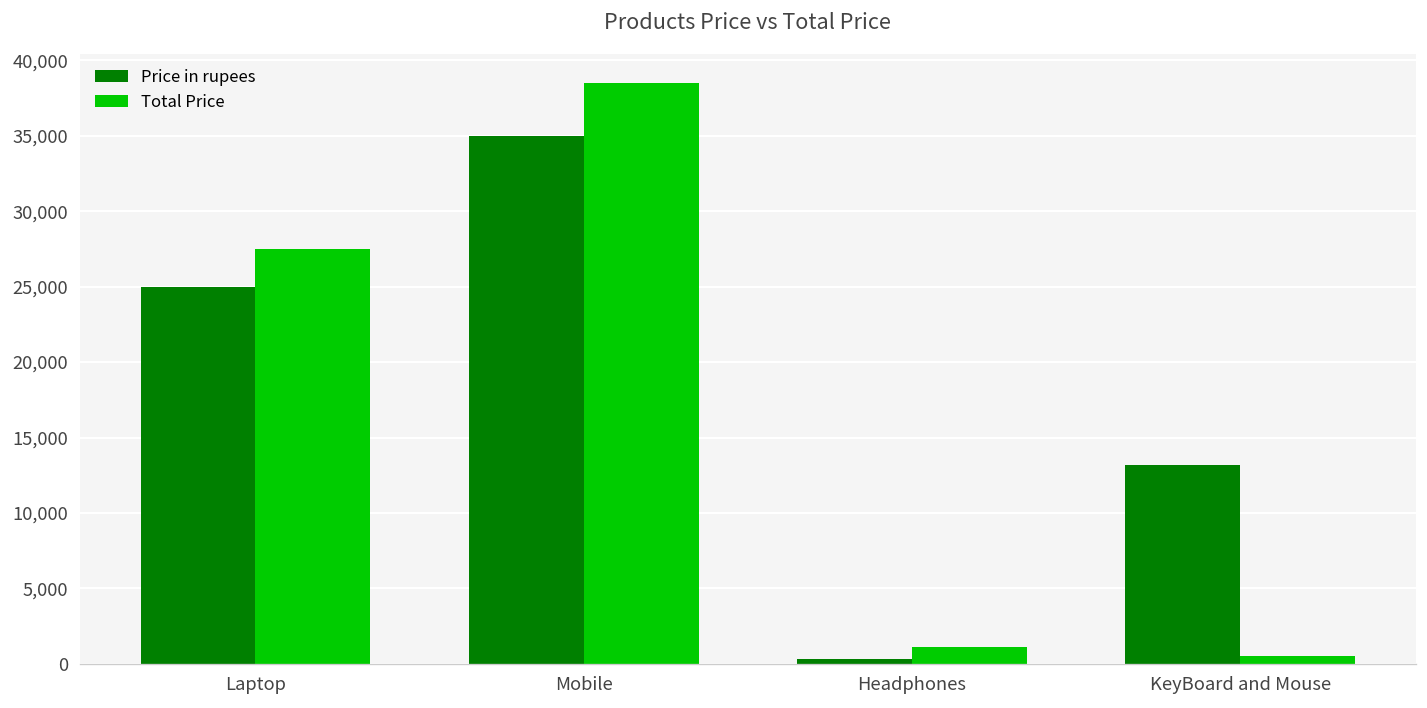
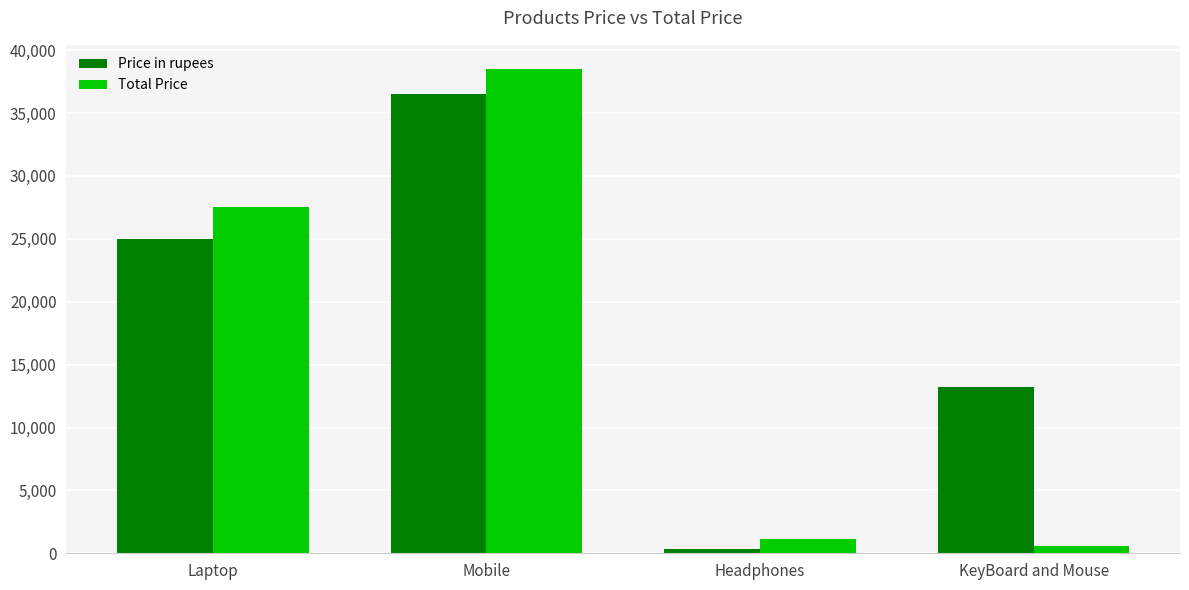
  {
    "Price in rupees": {
      "Laptop": "25,000",
-     "Mobile": "35,000",
+     "Mobile": "36,500",
      "Headphones": "400",
      "KeyBoard and Mouse": "13,200"
    },
    "Total Price": {
      "Laptop": "27,500",
      "Mobile": "38,500",
      "Headphones": "1,100",
      "KeyBoard and Mouse": "600"
    }
  }
